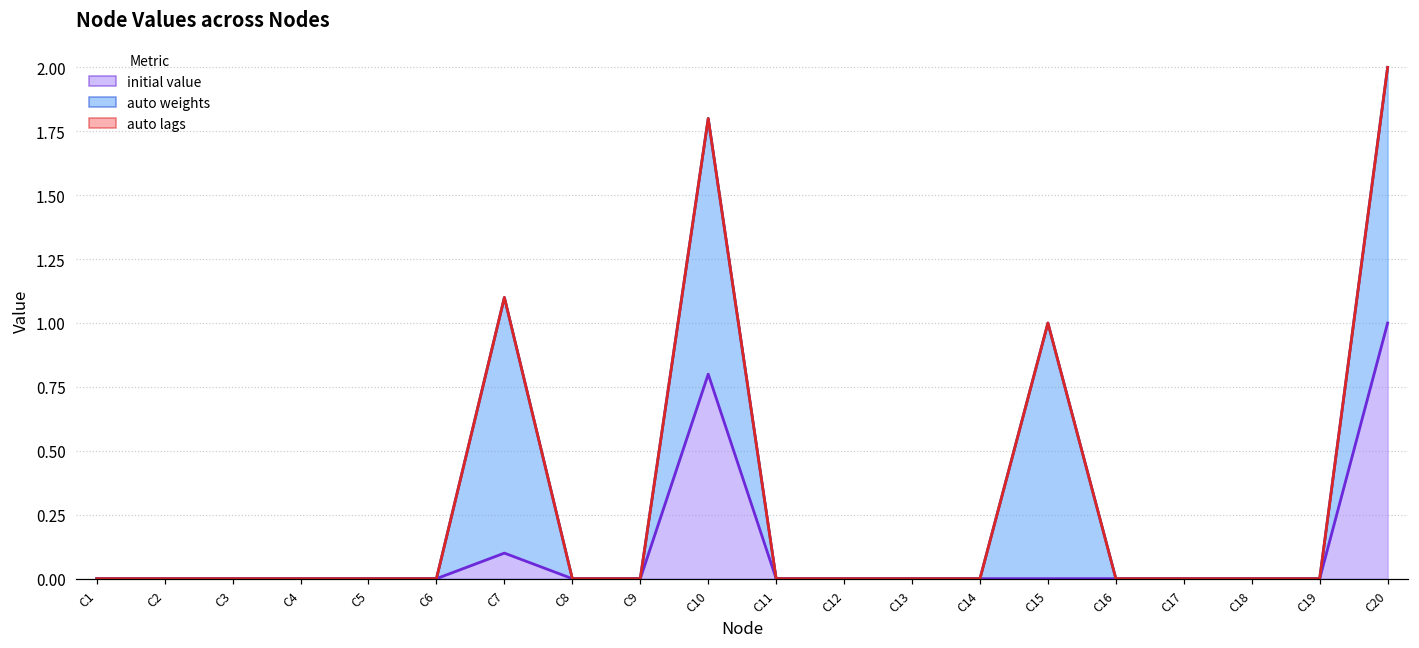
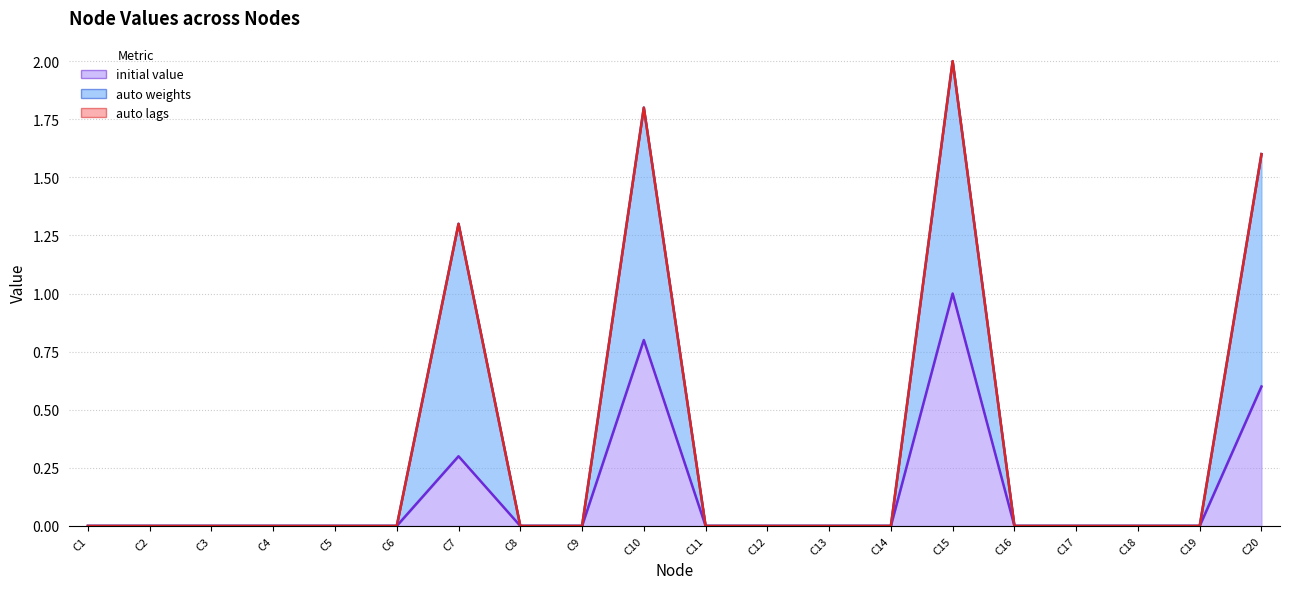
  {
    "initial value": {
-     "C7": 0.1,
+     "C7": 0.3,
      "C10": 0.8,
-     "C15": 0,
-     "C20": 1.0
+     "C15": 1,
+     "C20": 0.6
    }
  }
